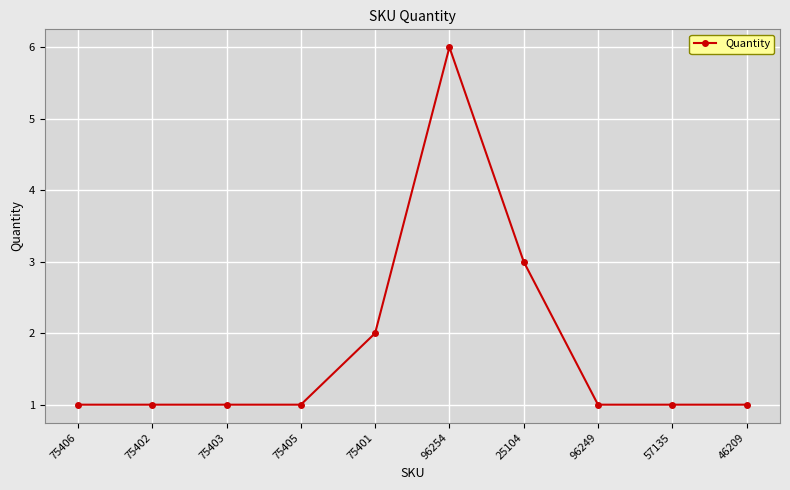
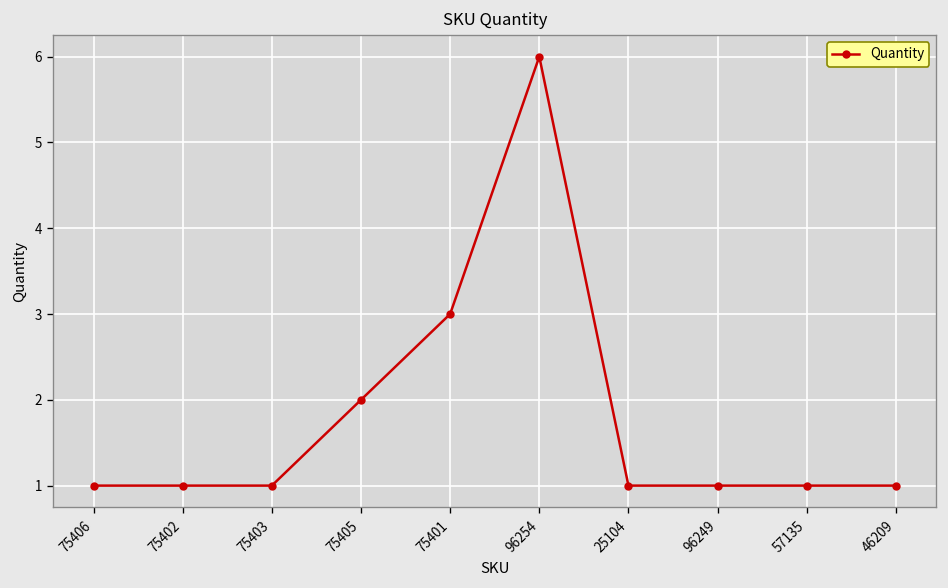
  {
    "75406": 1,
    "75402": 1,
    "75403": 1,
-   "75405": 1,
-   "75401": 2,
+   "75405": 2,
+   "75401": 3,
    "96254": 6,
-   "25104": 3,
+   "25104": 1,
    "96249": 1,
    "57135": 1,
    "46209": 1
  }
